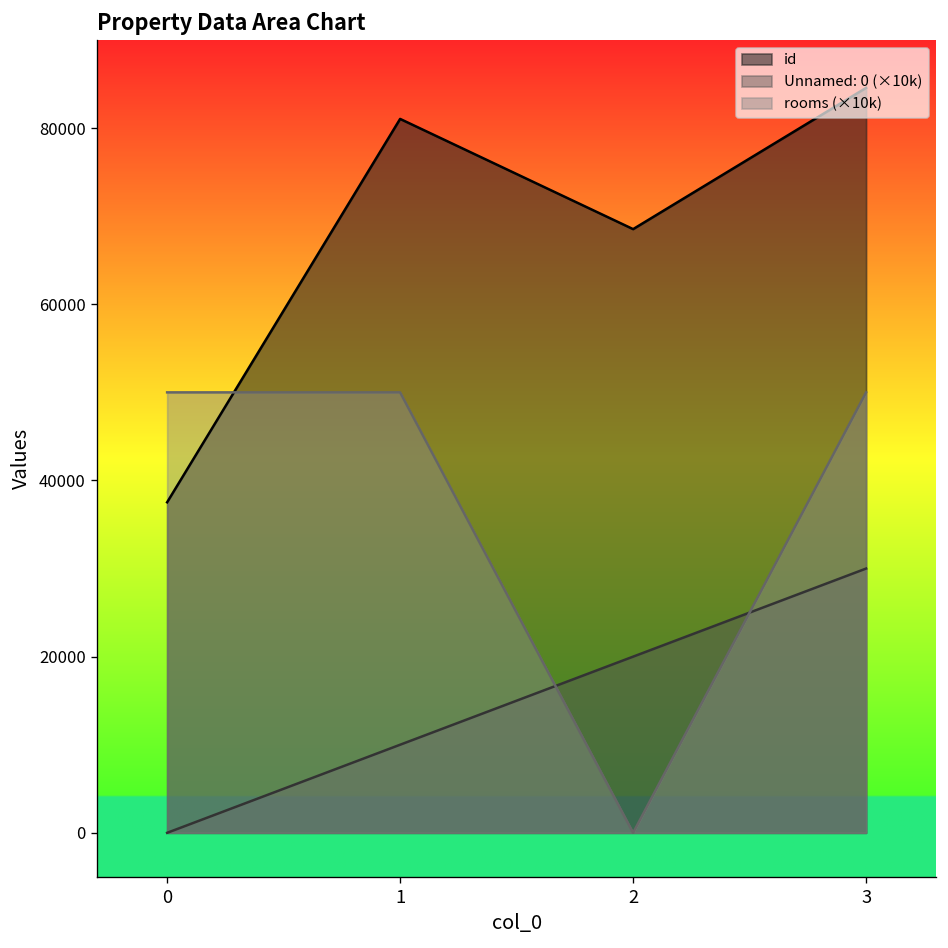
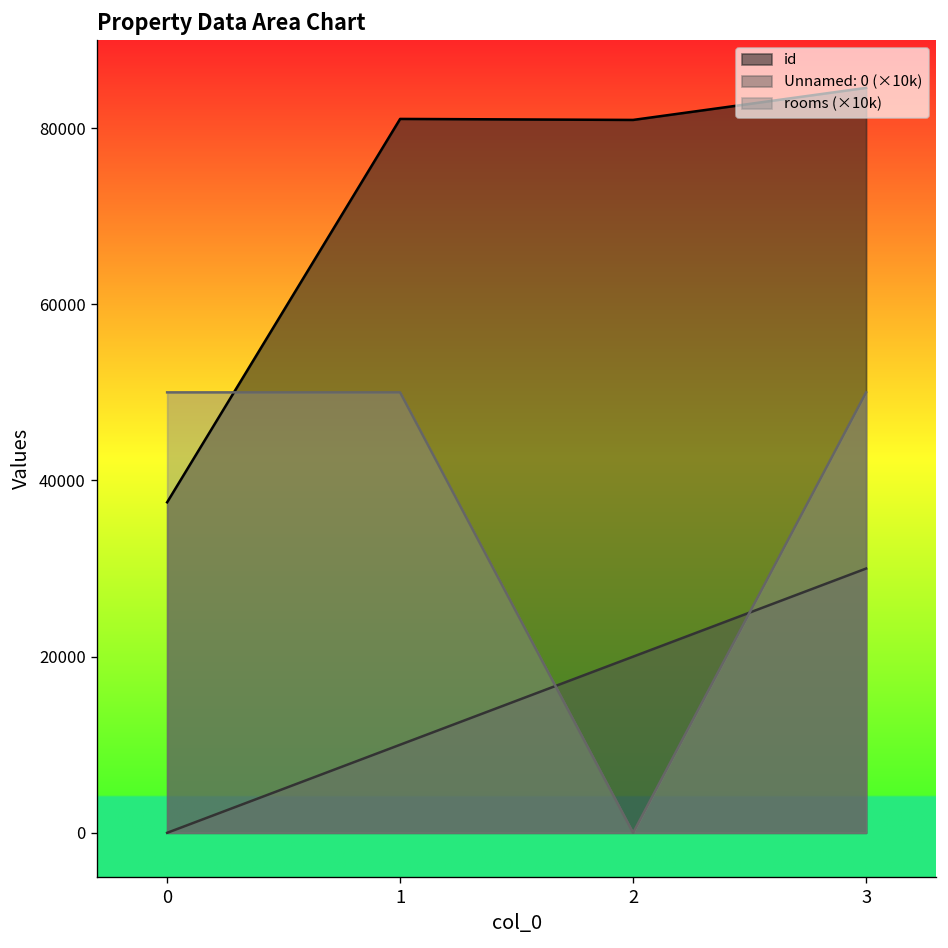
  {
    "id": {
      "0": 38000,
      "1": 81000,
-     "2": 69000
+     "2": 81000
    }
  }
